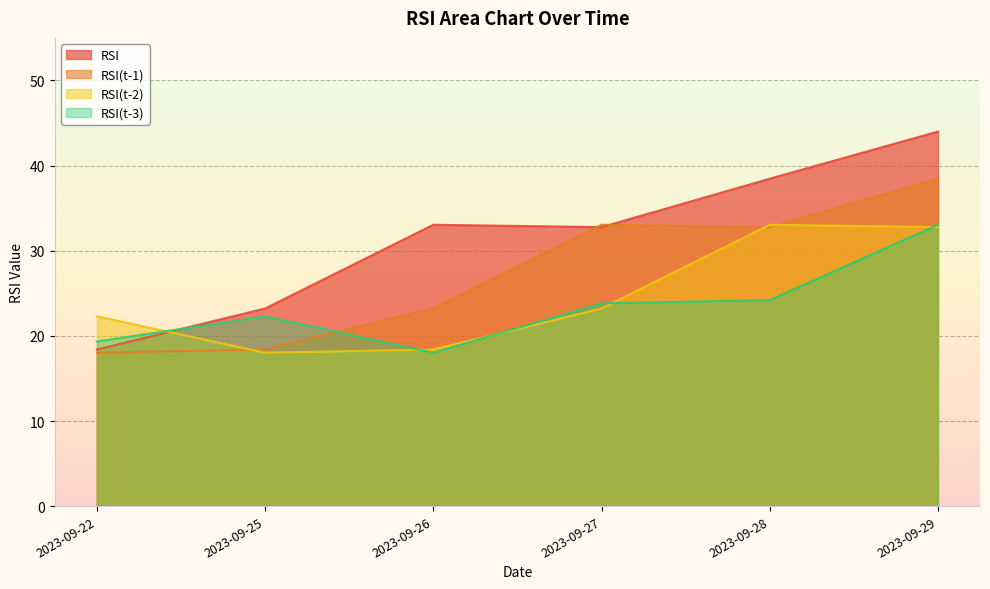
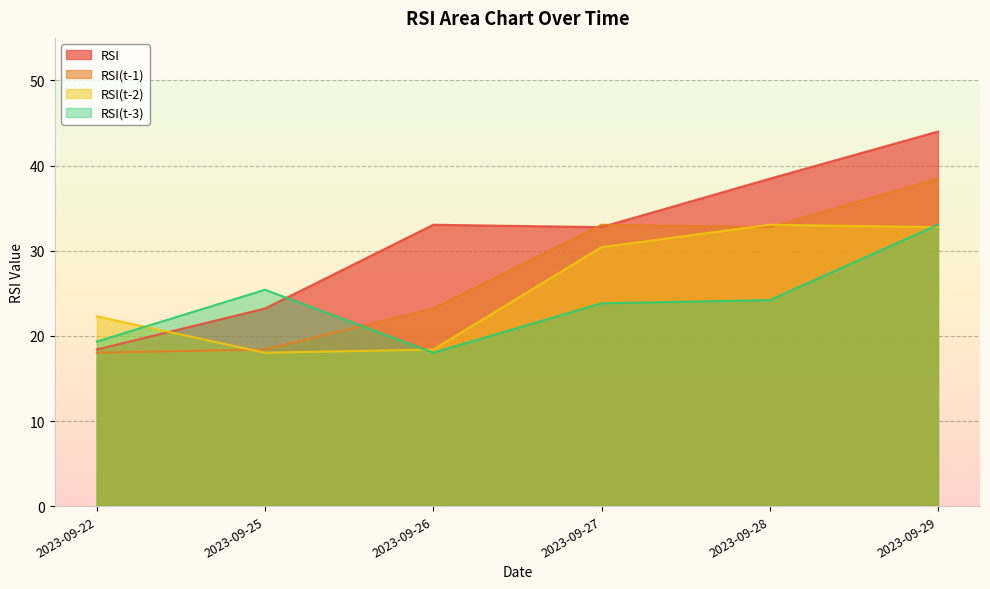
  {
    "RSI(t-2)": {
      "2023-09-22": 22,
      "2023-09-25": 18,
      "2023-09-26": 18,
-     "2023-09-27": 23
+     "2023-09-27": 30
    },
    "RSI(t-3)": {
      "2023-09-22": 19,
-     "2023-09-25": 22,
+     "2023-09-25": 25,
      "2023-09-26": 18,
      "2023-09-27": 24,
      "2023-09-28": 24
    }
  }
